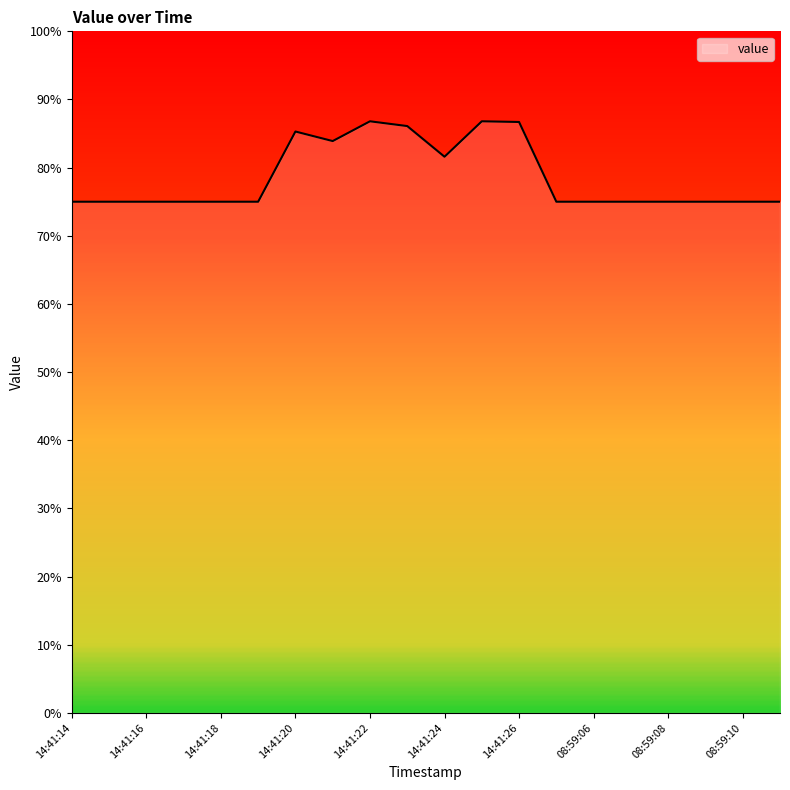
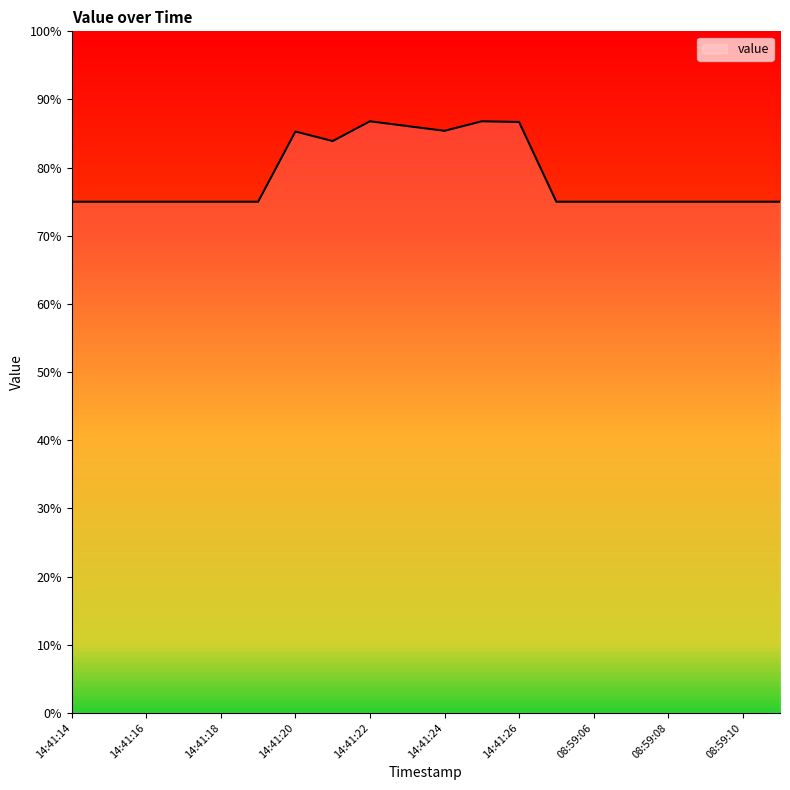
  {
    "14:41:14": "75%",
    "14:41:16": "75%",
    "14:41:18": "75%",
    "14:41:20": "85%",
    "14:41:22": "87%",
-   "14:41:24": "82%",
+   "14:41:24": "85%",
    "14:41:26": "87%",
    "08:59:06": "75%",
    "08:59:08": "75%",
    "08:59:10": "75%"
  }
